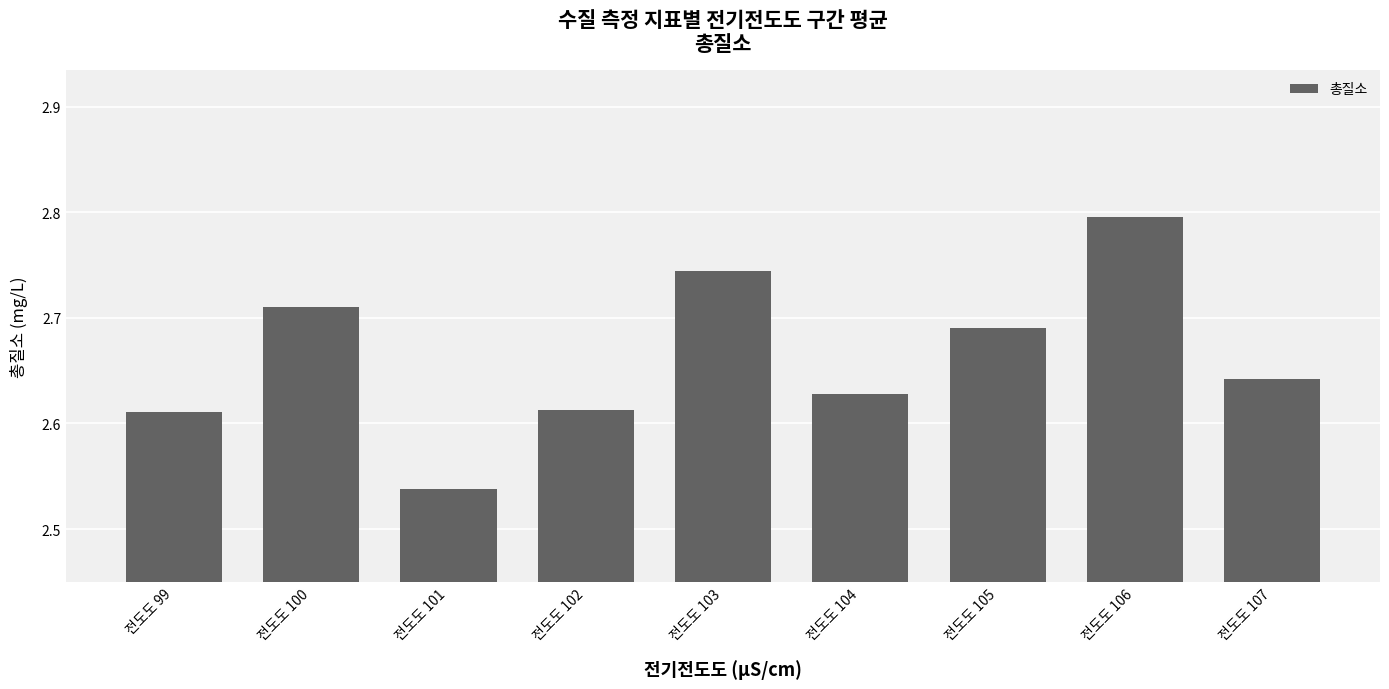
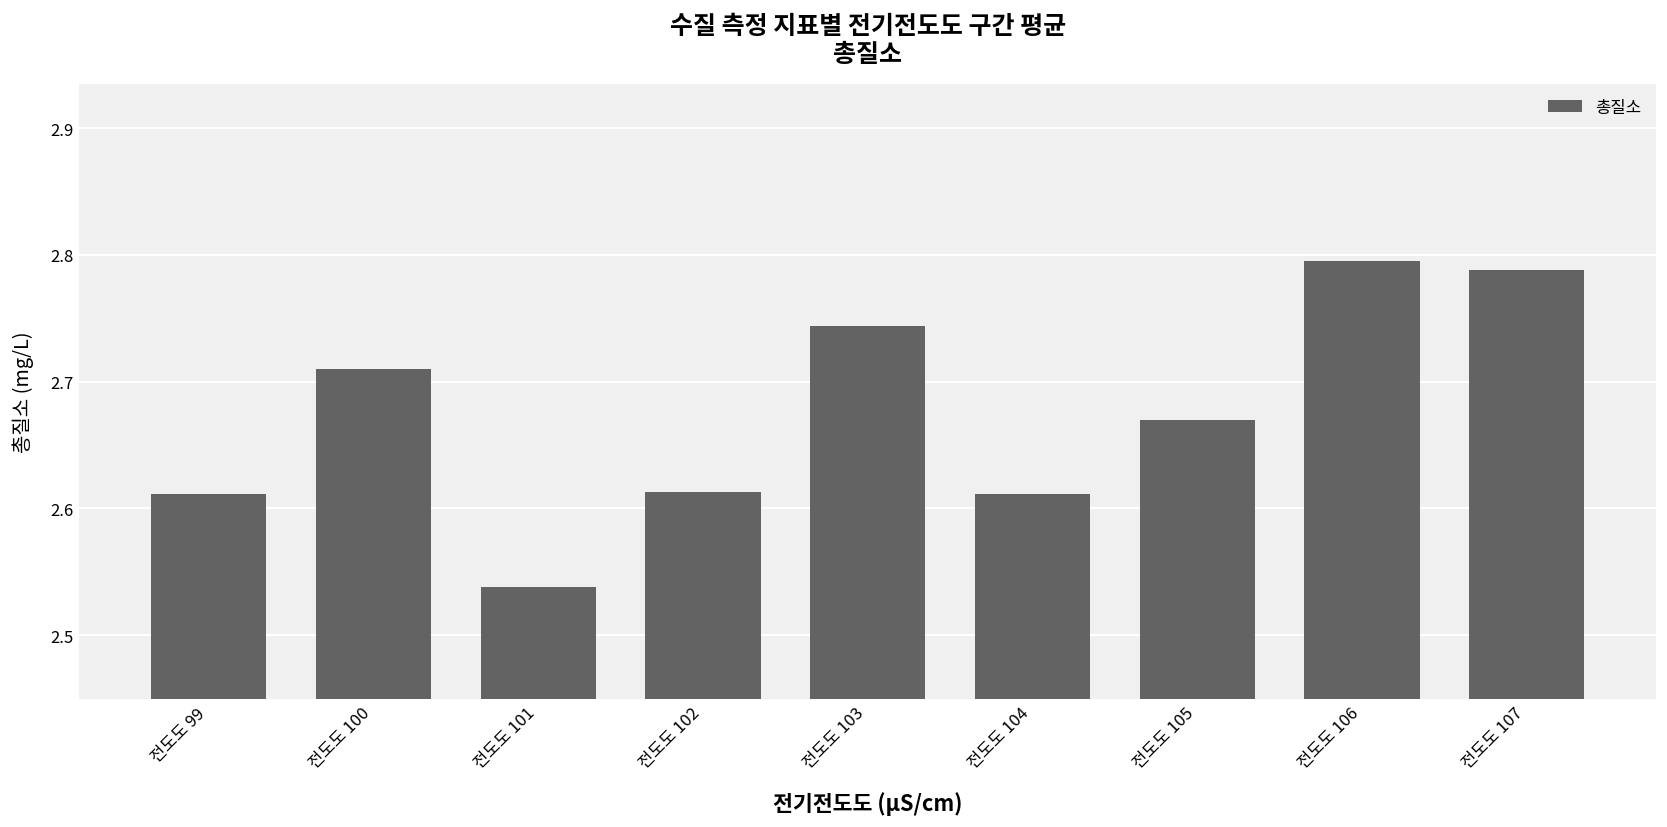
  {
    "전도도 99": 2.611,
    "전도도 100": 2.710,
    "전도도 101": 2.538,
    "전도도 102": 2.613,
    "전도도 103": 2.744,
-   "전도도 104": 2.628,
-   "전도도 105": 2.69,
+   "전도도 104": 2.611,
+   "전도도 105": 2.67,
    "전도도 106": 2.795,
-   "전도도 107": 2.642
+   "전도도 107": 2.788
  }
